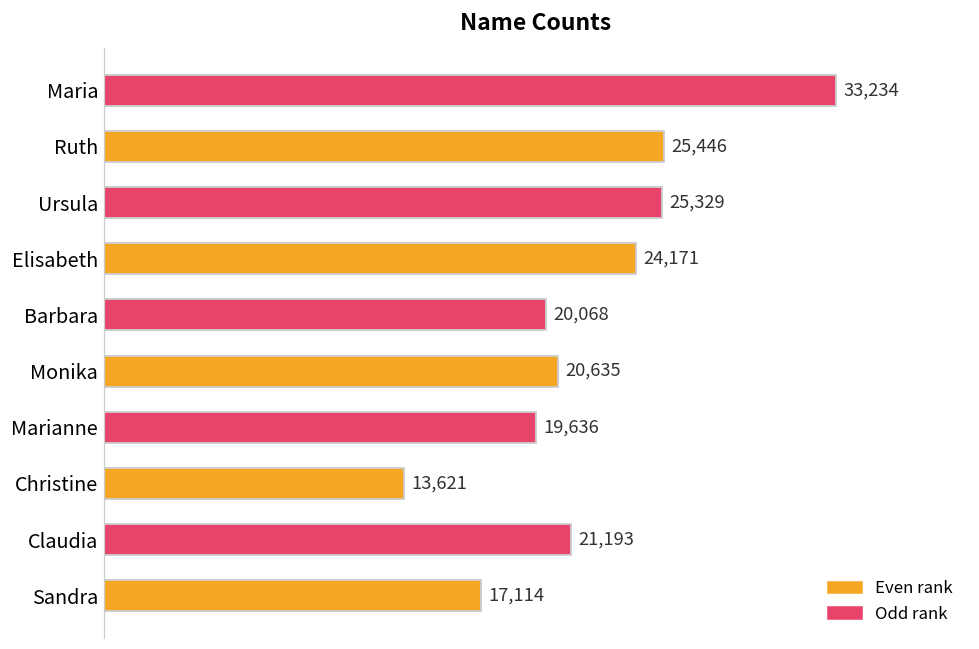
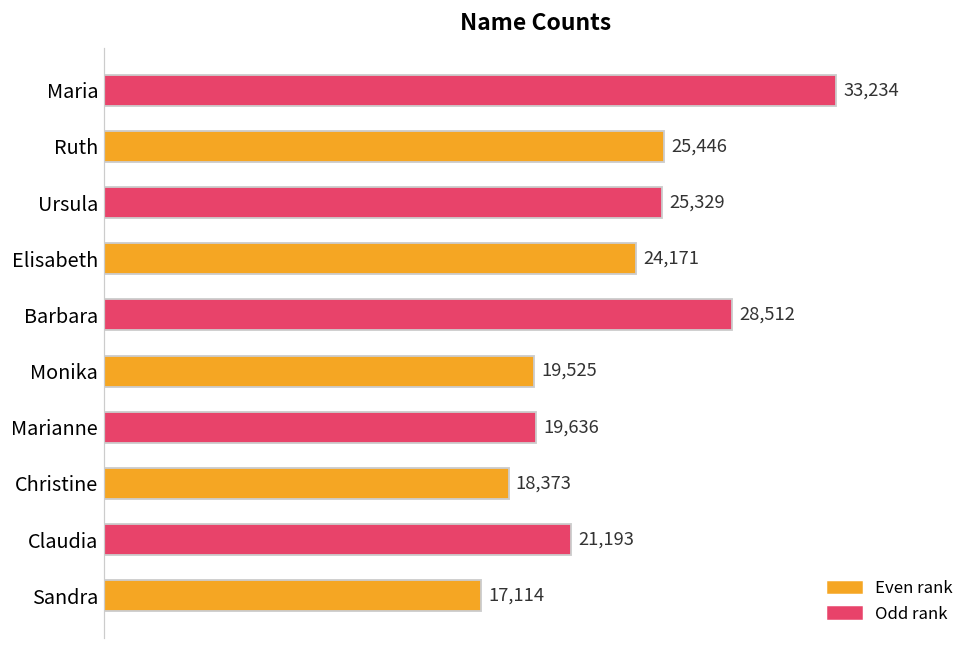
  {
    "Maria": "33,234",
    "Ruth": "25,446",
    "Ursula": "25,329",
    "Elisabeth": "24,171",
-   "Barbara": "20,068",
-   "Monika": "20,635",
+   "Barbara": "28,512",
+   "Monika": "19,525",
    "Marianne": "19,636",
-   "Christine": "13,621",
+   "Christine": "18,373",
    "Claudia": "21,193",
    "Sandra": "17,114"
  }
